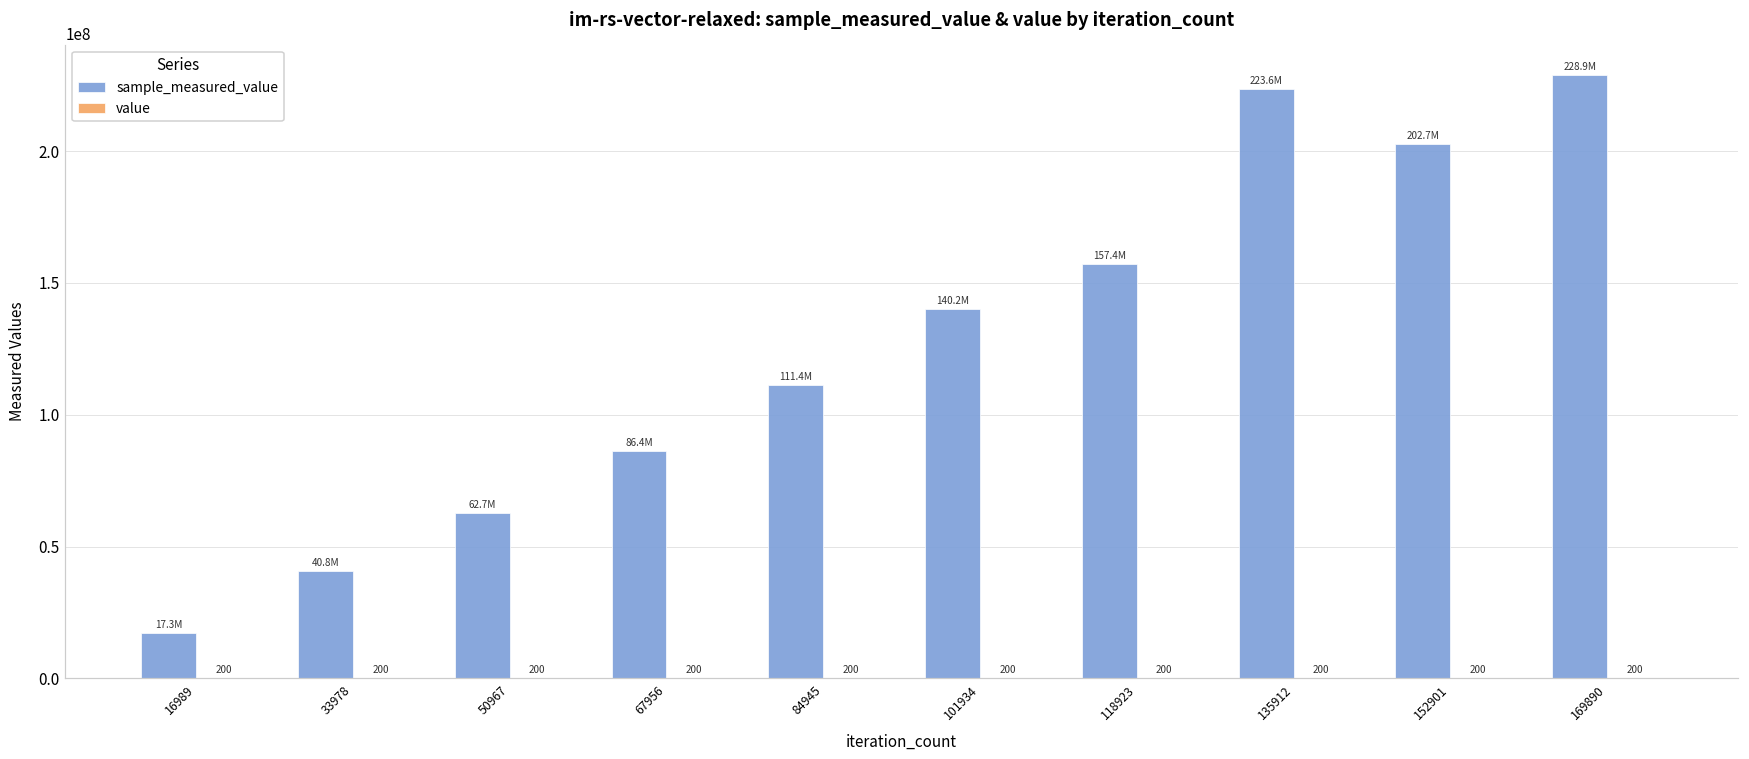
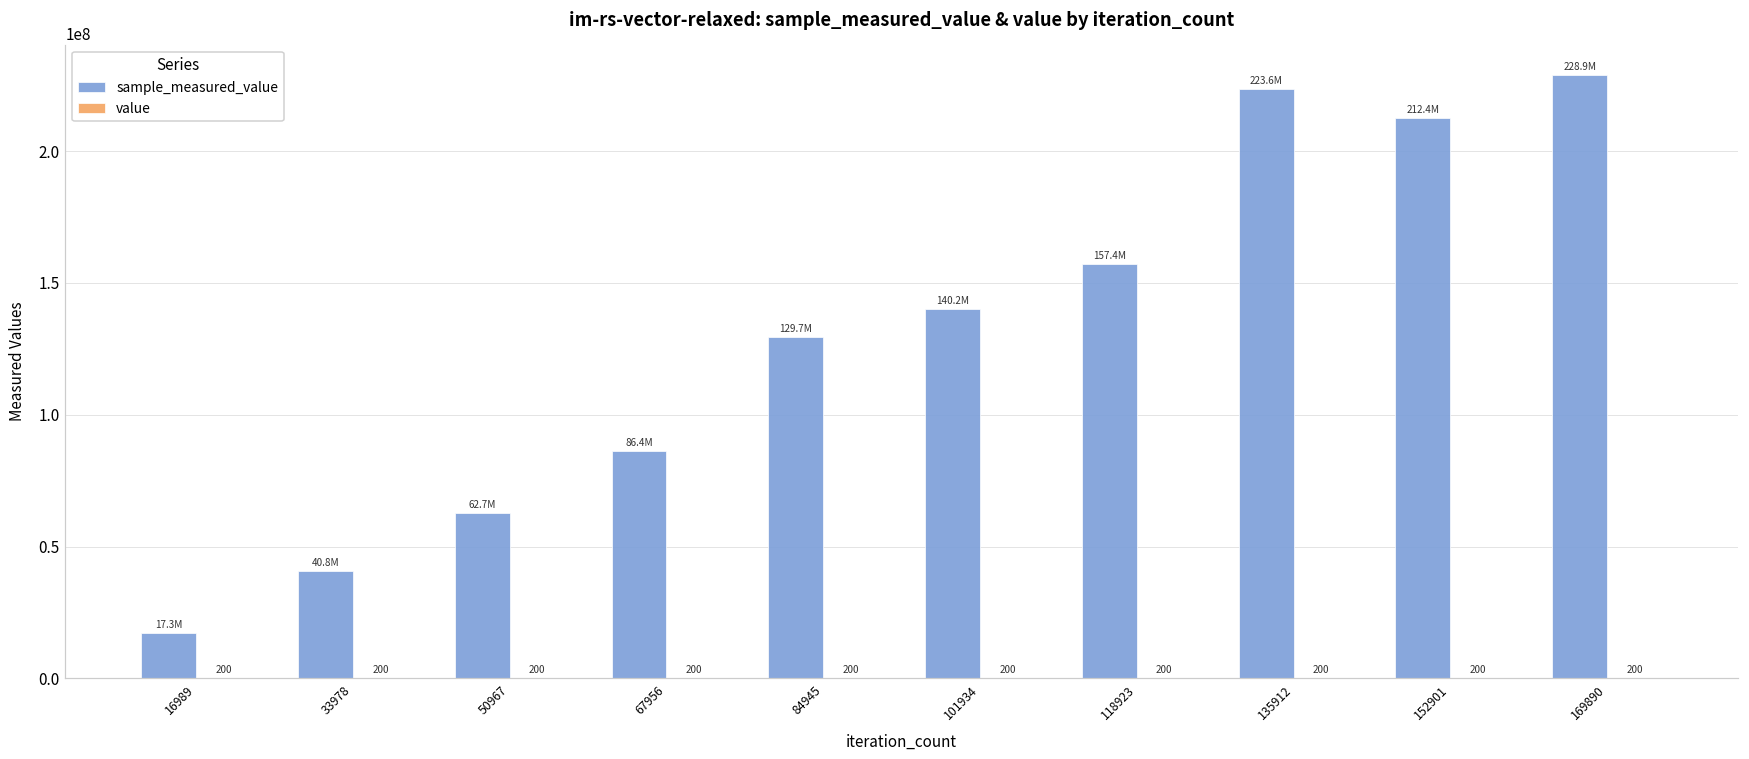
  {
    "sample_measured_value": {
      "16989": "17.3M",
      "33978": "40.8M",
      "50967": "62.7M",
      "67956": "86.4M",
-     "84945": "111.4M",
+     "84945": "129.7M",
      "101934": "140.2M",
      "118923": "157.4M",
      "135912": "223.6M",
-     "152901": "202.7M",
+     "152901": "212.4M",
      "169890": "228.9M"
    },
    "value": {
      "16989": "200",
      "33978": "200",
      "50967": "200",
      "67956": "200",
      "84945": "200",
      "101934": "200",
      "118923": "200",
      "135912": "200",
      "152901": "200",
      "169890": "200"
    }
  }
